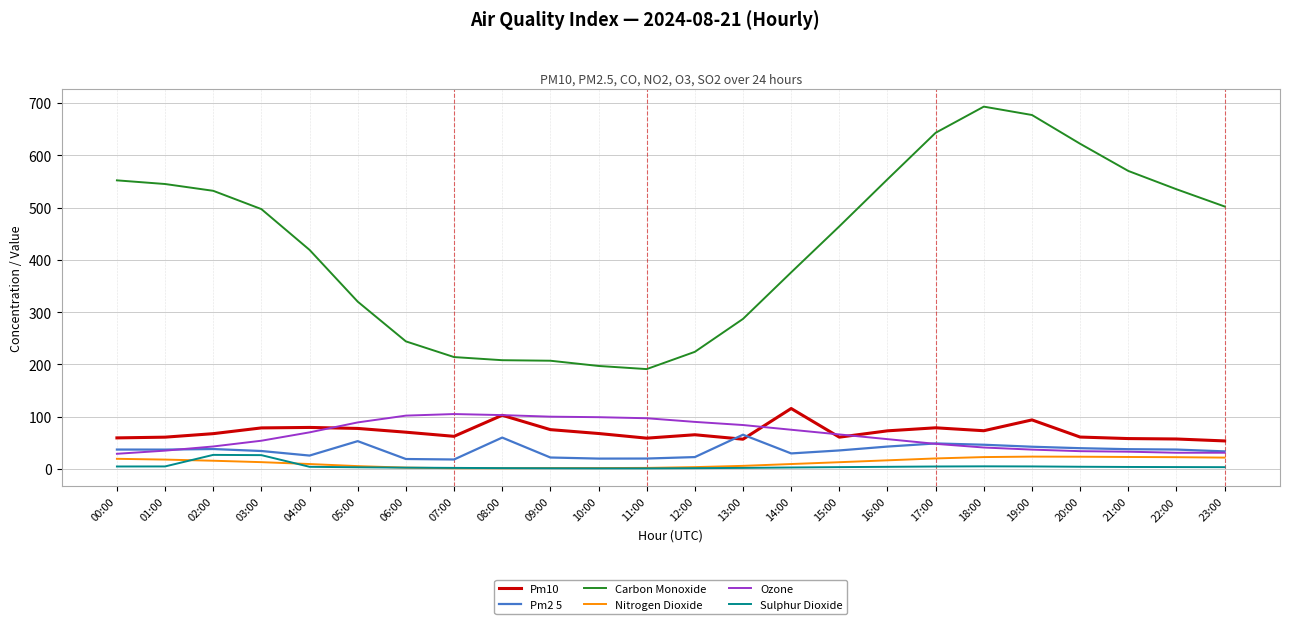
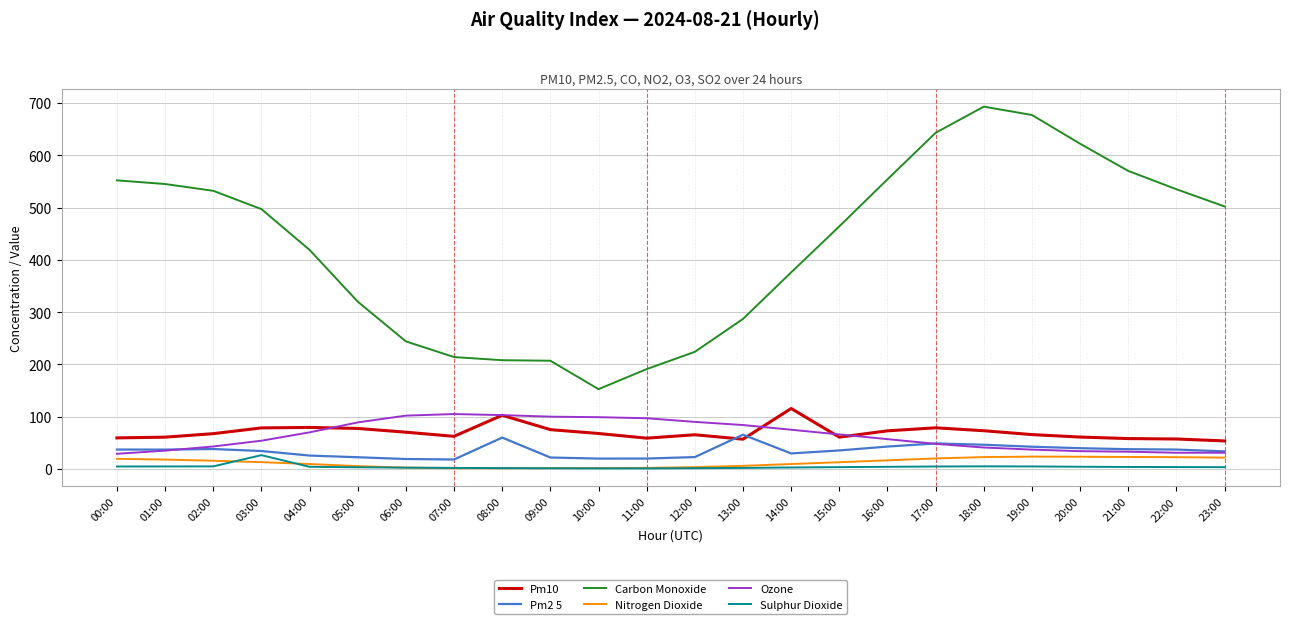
  {
    "Pm10": {
      "00:00": 60,
      "01:00": 60,
      "02:00": 70,
      "03:00": 80,
      "04:00": 80,
      "05:00": 80,
      "06:00": 70,
      "07:00": 60,
      "09:00": 80,
      "10:00": 70,
      "11:00": 60,
      "12:00": 70,
      "13:00": 60,
      "14:00": 120,
      "15:00": 60,
      "16:00": 70,
      "17:00": 80,
      "18:00": 70,
-     "19:00": 90,
+     "19:00": 70,
      "20:00": 60,
      "21:00": 60,
      "22:00": 60,
      "23:00": 50
    },
    "Pm2 5": {
      "00:00": 40,
      "02:00": 40,
      "03:00": 30,
      "04:00": 30,
-     "05:00": 50,
+     "05:00": 20,
      "06:00": 20,
      "07:00": 20,
      "08:00": 60,
      "09:00": 20,
      "10:00": 20,
      "11:00": 20,
      "12:00": 20,
      "13:00": 70,
      "14:00": 30,
      "15:00": 40,
      "16:00": 40,
      "18:00": 50,
      "19:00": 40,
      "20:00": 40,
      "21:00": 40,
      "22:00": 40
    },
    "Carbon Monoxide": {
      "00:00": 550,
      "01:00": 550,
      "02:00": 530,
      "03:00": 500,
      "04:00": 420,
      "05:00": 320,
      "06:00": 240,
      "07:00": 210,
      "08:00": 210,
      "09:00": 210,
-     "10:00": 200,
+     "10:00": 150,
      "11:00": 190,
      "12:00": 220,
      "13:00": 290,
      "14:00": 380,
      "15:00": 460,
      "16:00": 550,
      "17:00": 640,
      "18:00": 690,
      "19:00": 680,
      "20:00": 620,
      "21:00": 570,
      "22:00": 540,
      "23:00": 500
    },
    "Nitrogen Dioxide": {
      "00:00": 20,
      "01:00": 20,
      "02:00": 20,
      "03:00": 10,
      "04:00": 10,
      "14:00": 10,
      "15:00": 10,
      "16:00": 20,
      "17:00": 20,
      "18:00": 20,
      "19:00": 20,
      "20:00": 20,
      "21:00": 20,
      "22:00": 20,
      "23:00": 20
    },
    "Ozone": {
      "00:00": 30,
      "02:00": 40,
      "03:00": 50,
      "04:00": 70,
      "05:00": 90,
      "06:00": 100,
      "07:00": 110,
      "09:00": 100,
      "10:00": 100,
      "11:00": 100,
      "12:00": 90,
      "13:00": 80,
      "14:00": 80,
      "15:00": 70,
      "16:00": 60,
      "18:00": 40,
      "19:00": 40,
      "20:00": 30,
      "21:00": 30,
      "22:00": 30
    },
    "Sulphur Dioxide": {
      "00:00": 0,
      "01:00": 0,
-     "02:00": 30,
+     "02:00": 0,
      "03:00": 30,
      "04:00": 0,
      "14:00": 0,
      "15:00": 0,
      "16:00": 0,
      "17:00": 0,
      "18:00": 10,
      "19:00": 0,
      "20:00": 0,
      "21:00": 0,
      "22:00": 0,
      "23:00": 0
    }
  }
